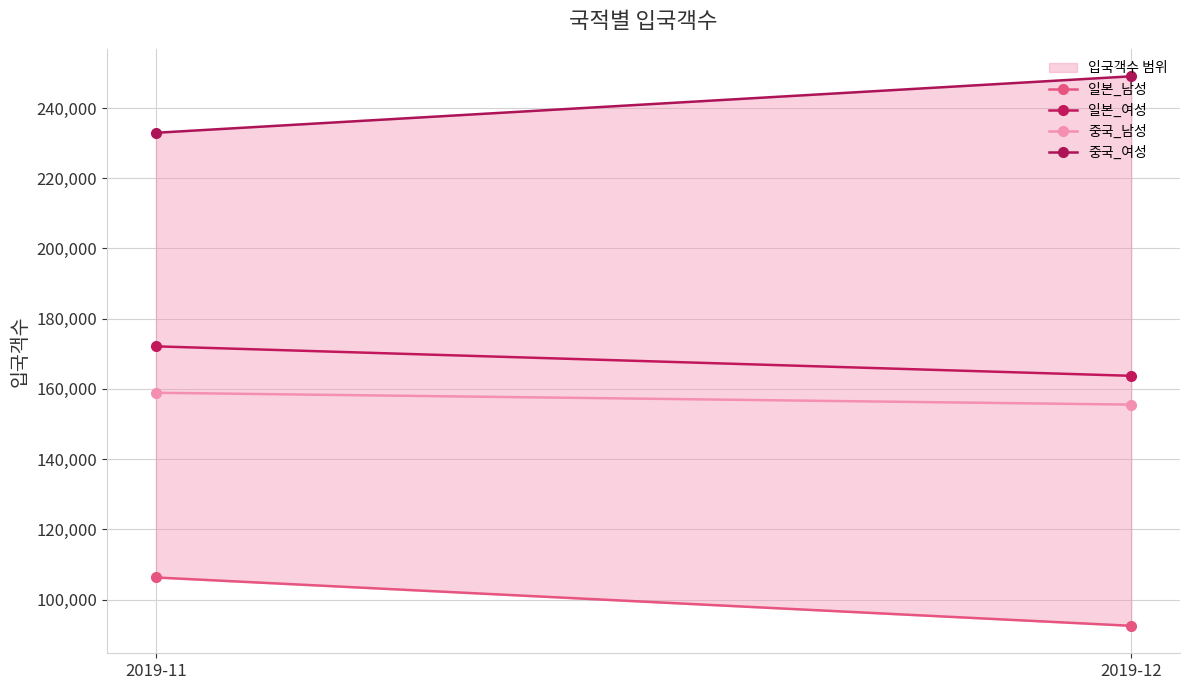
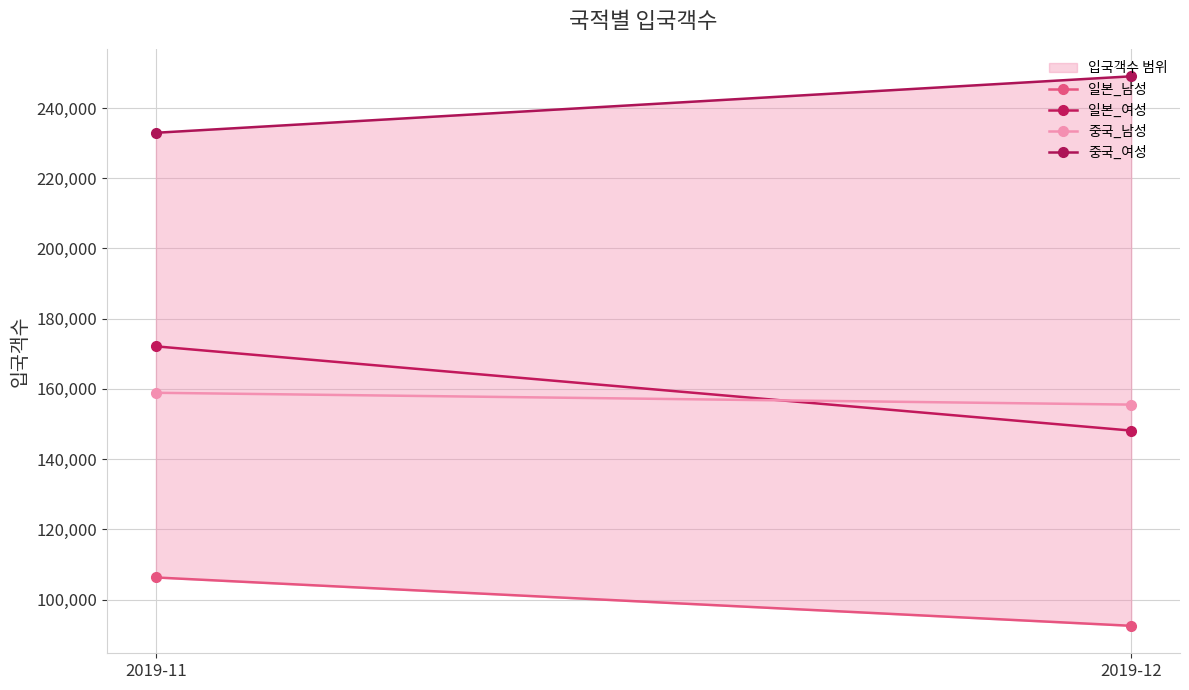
  {
    "일본_남성": {
      "2019-11": "106,000",
      "2019-12": "93,000"
    },
    "일본_여성": {
      "2019-11": "172,000",
-     "2019-12": "164,000"
+     "2019-12": "148,000"
    }
  }
